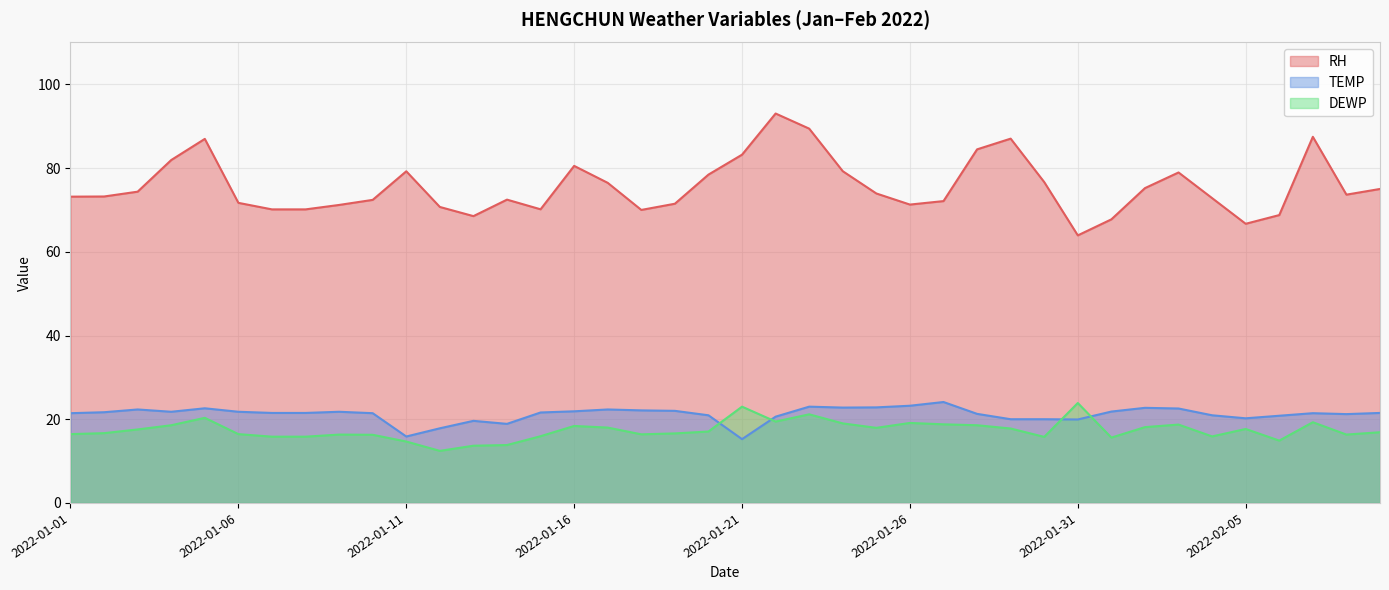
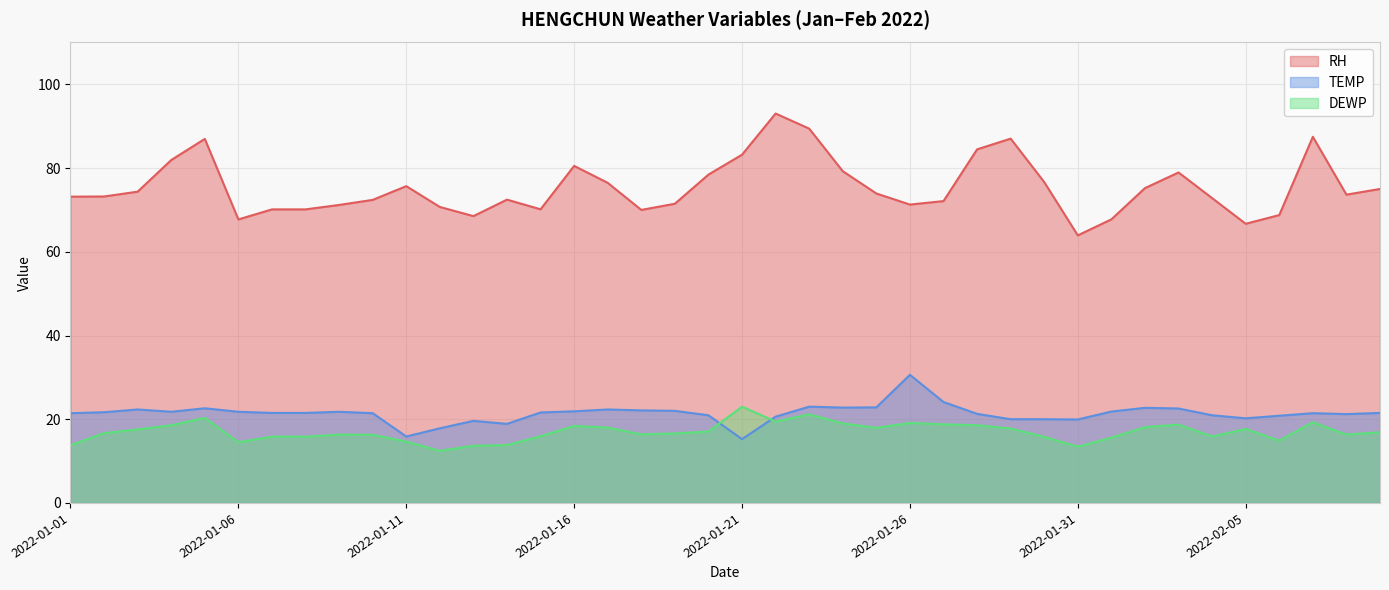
  {
    "RH": {
      "2022-01-01": 73,
-     "2022-01-06": 72,
-     "2022-01-11": 79,
+     "2022-01-06": 68,
+     "2022-01-11": 76,
      "2022-01-16": 81,
      "2022-01-21": 83,
      "2022-01-26": 71,
      "2022-01-31": 64,
      "2022-02-05": 67
    },
    "TEMP": {
      "2022-01-01": 21,
      "2022-01-06": 22,
      "2022-01-11": 16,
      "2022-01-16": 22,
      "2022-01-21": 15,
-     "2022-01-26": 23,
+     "2022-01-26": 31,
      "2022-01-31": 20,
      "2022-02-05": 20
    },
    "DEWP": {
-     "2022-01-01": 16,
-     "2022-01-06": 16,
+     "2022-01-01": 14,
+     "2022-01-06": 15,
      "2022-01-11": 15,
      "2022-01-16": 18,
      "2022-01-21": 23,
      "2022-01-26": 19,
-     "2022-01-31": 24,
+     "2022-01-31": 13,
      "2022-02-05": 18
    }
  }
